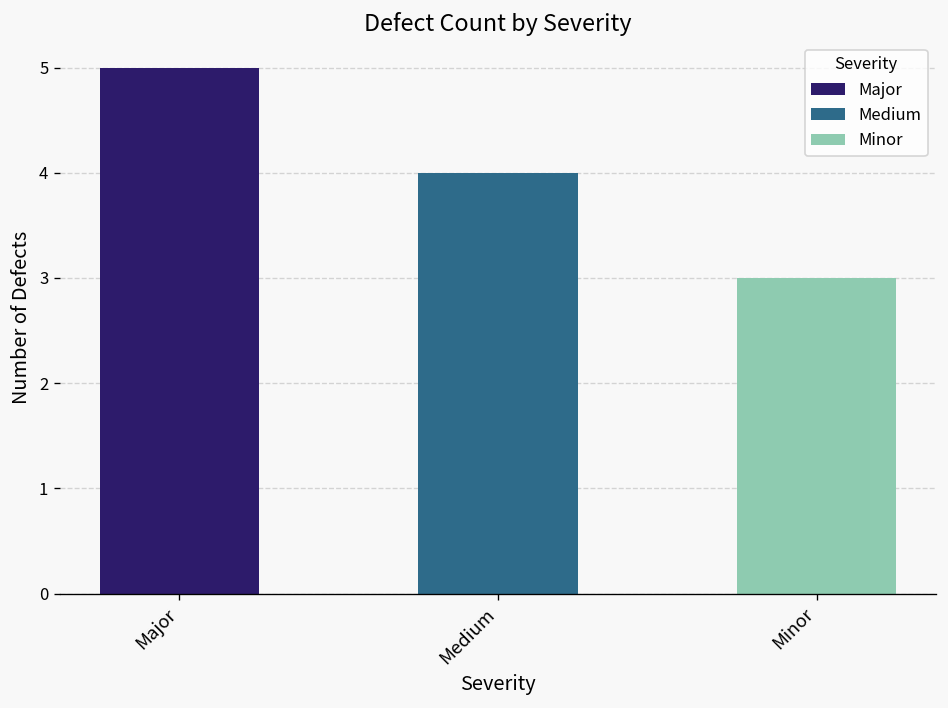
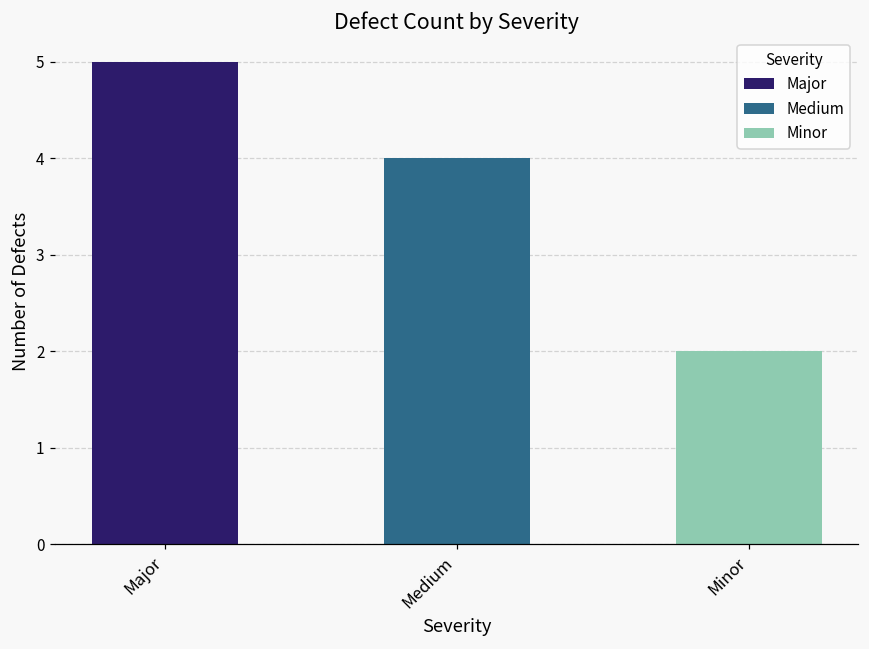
  {
    "Major": 5,
    "Medium": 4,
-   "Minor": 3
+   "Minor": 2
  }
